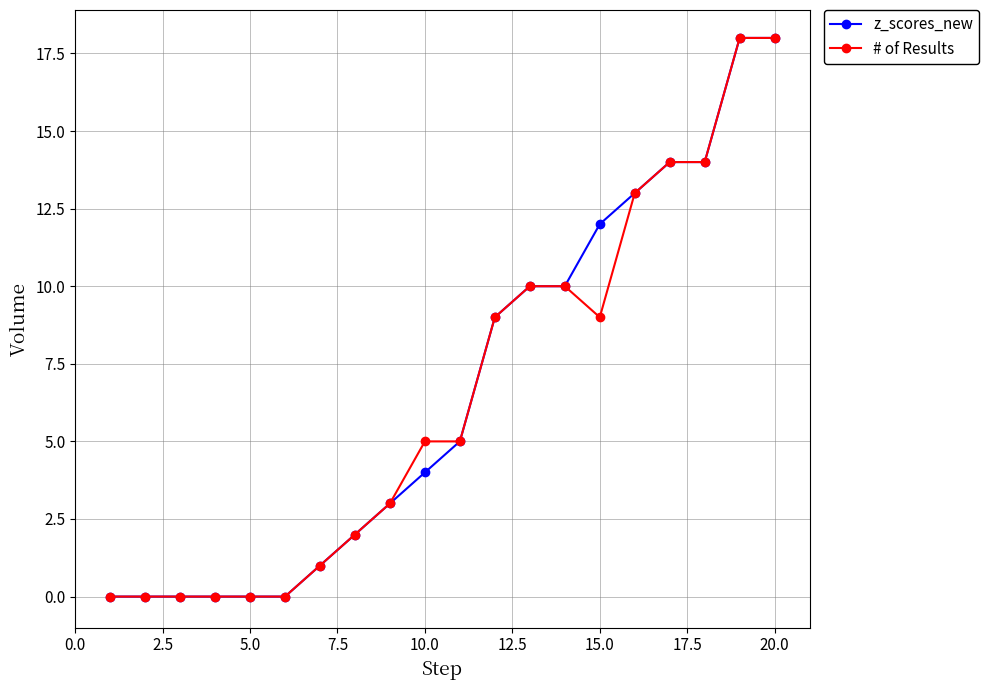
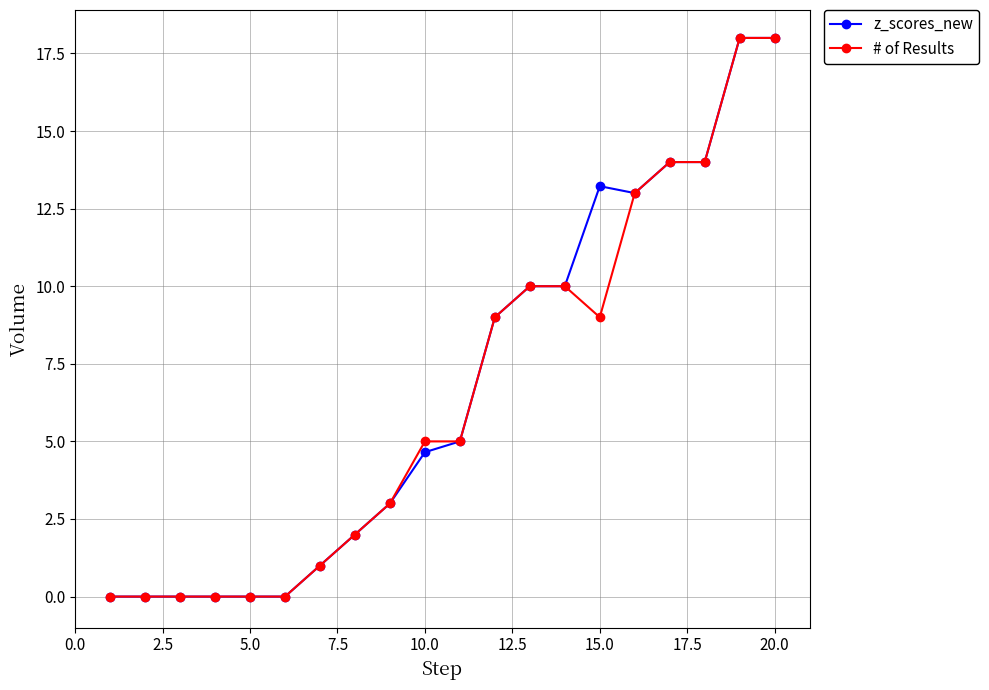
  {
    "z_scores_new": {
-     "10.0": 4.0,
-     "15.0": 12.0
+     "10.0": 4.7,
+     "15.0": 13.2
    },
    "# of Results": {
      "10.0": 5.0,
      "15.0": 9.0
    }
  }
